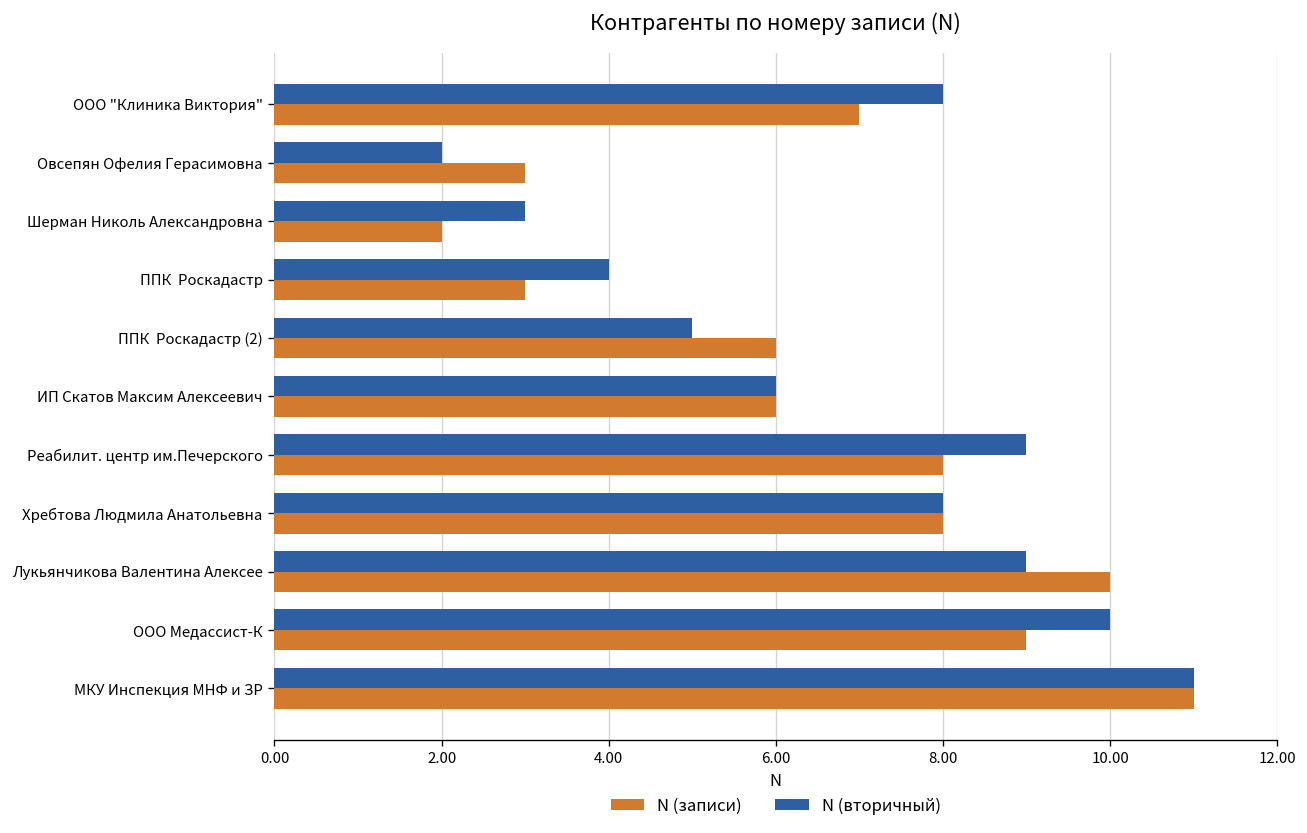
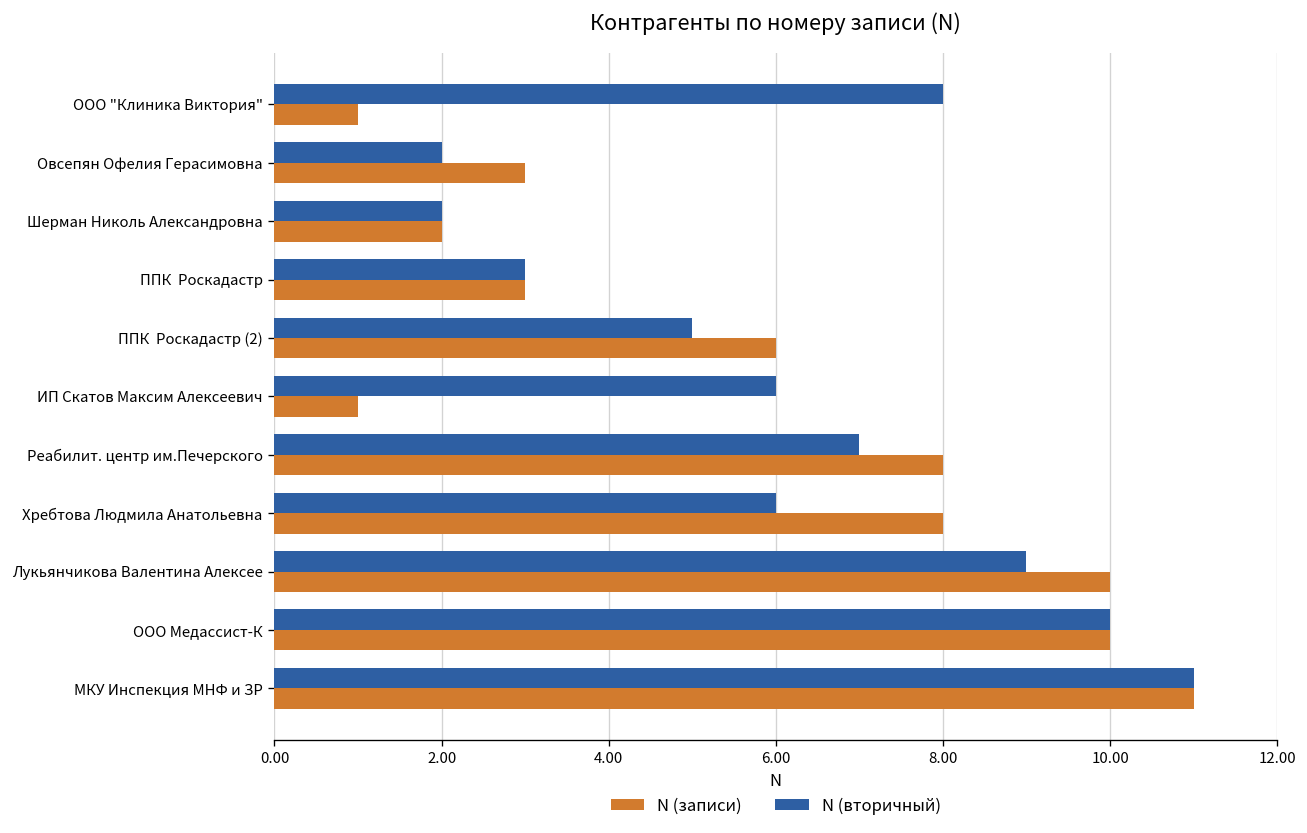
  {
    "N (записи)": {
-     "ООО \"Клиника Виктория\"": 7,
+     "ООО \"Клиника Виктория\"": 1,
      "Овсепян Офелия Герасимовна": 3,
      "Шерман Николь Александровна": 2,
      "ППК Роскадастр": 3,
      "ППК Роскадастр (2)": 6,
-     "ИП Скатов Максим Алексеевич": 6,
+     "ИП Скатов Максим Алексеевич": 1,
      "Реабилит. центр им.Печерского": 8,
      "Хребтова Людмила Анатольевна": 8,
      "Лукьянчикова Валентина Алексее": 10,
-     "ООО Медассист-К": 9,
+     "ООО Медассист-К": 10,
      "МКУ Инспекция МНФ и ЗР": 11
    },
    "N (вторичный)": {
      "ООО \"Клиника Виктория\"": 8,
      "Овсепян Офелия Герасимовна": 2,
-     "Шерман Николь Александровна": 3,
-     "ППК Роскадастр": 4,
+     "Шерман Николь Александровна": 2,
+     "ППК Роскадастр": 3,
      "ППК Роскадастр (2)": 5,
      "ИП Скатов Максим Алексеевич": 6,
-     "Реабилит. центр им.Печерского": 9,
-     "Хребтова Людмила Анатольевна": 8,
+     "Реабилит. центр им.Печерского": 7,
+     "Хребтова Людмила Анатольевна": 6,
      "Лукьянчикова Валентина Алексее": 9,
      "ООО Медассист-К": 10,
      "МКУ Инспекция МНФ и ЗР": 11
    }
  }
